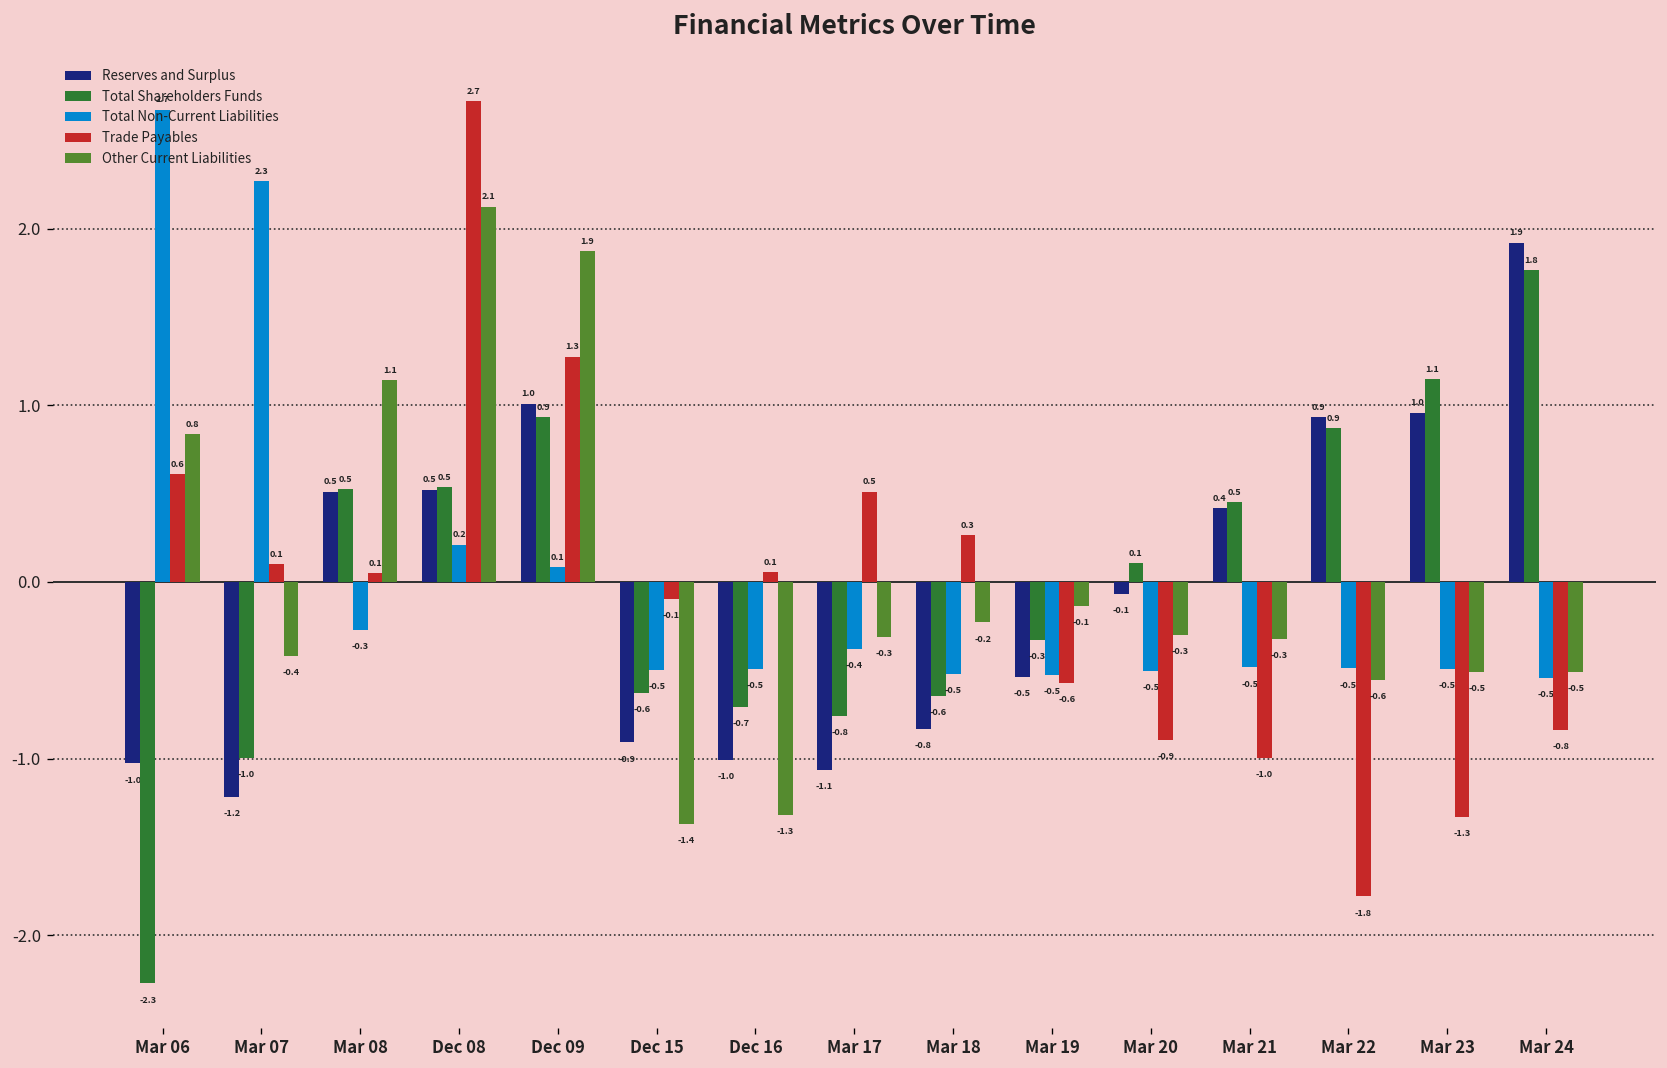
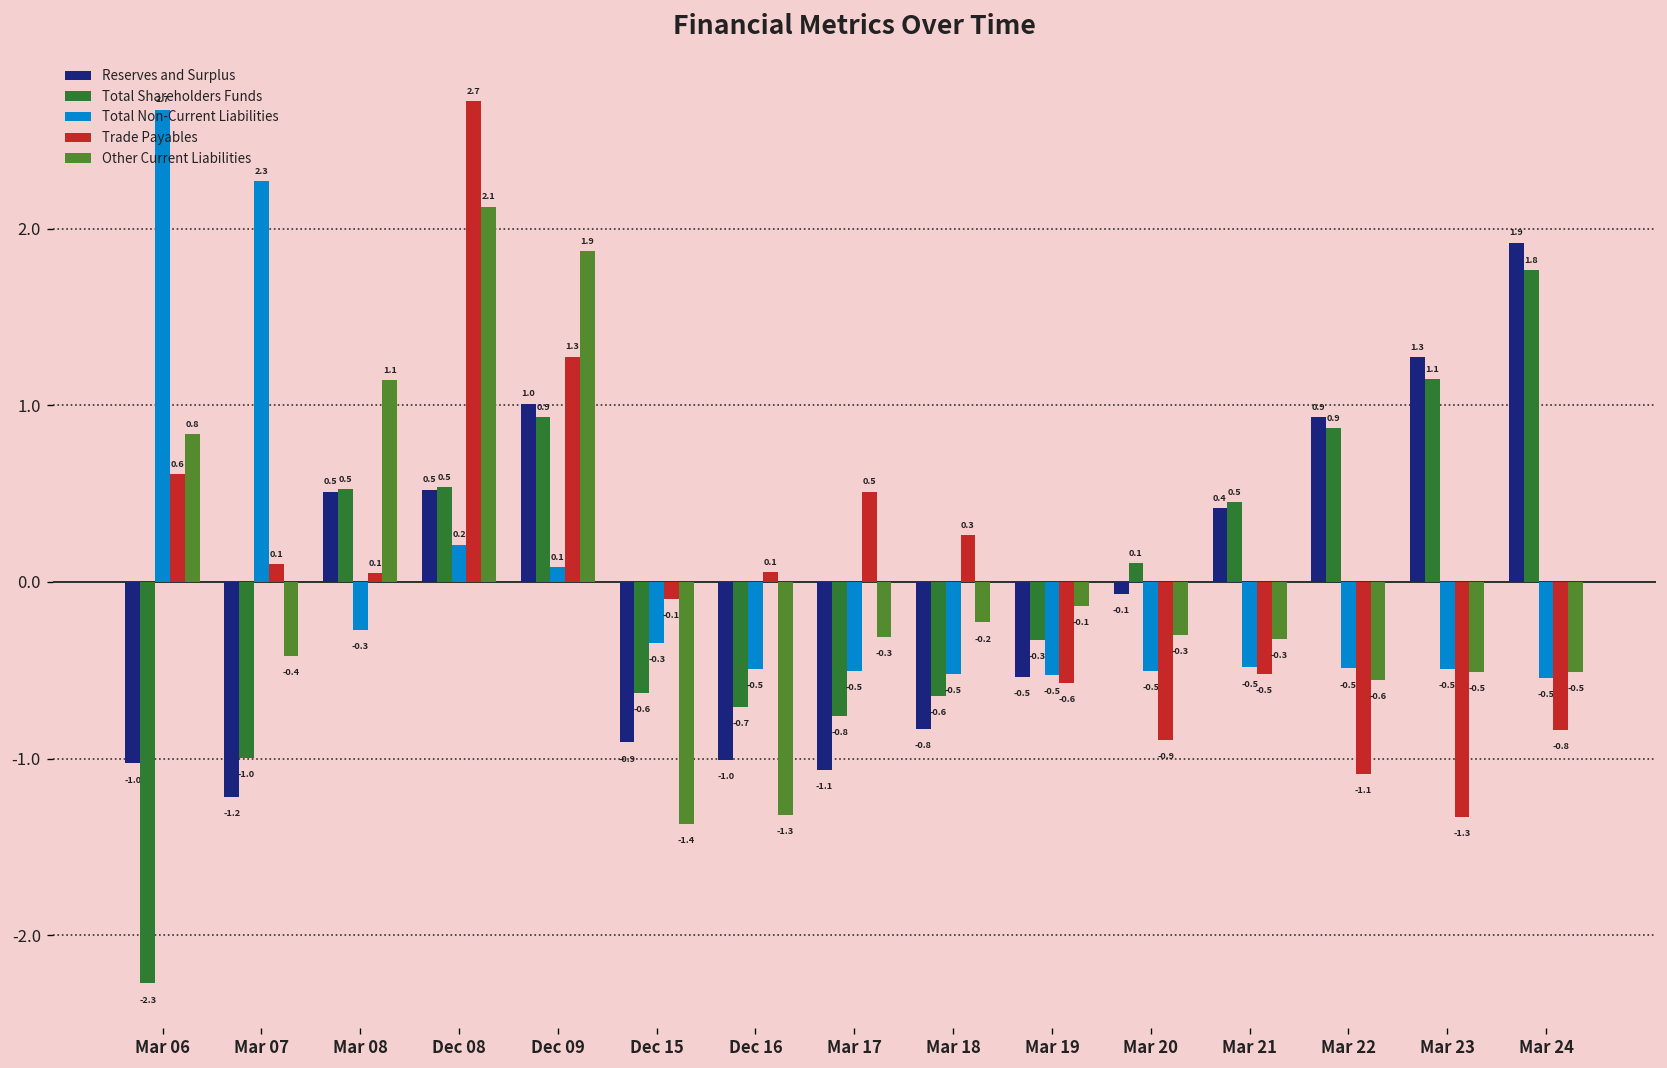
  {
    "Reserves and Surplus": {
      "Mar 06": -1.0,
      "Mar 07": -1.2,
      "Mar 08": 0.5,
      "Dec 08": 0.5,
      "Dec 09": 1.0,
      "Dec 15": -0.9,
      "Dec 16": -1.0,
      "Mar 17": -1.1,
      "Mar 18": -0.8,
      "Mar 19": -0.5,
      "Mar 20": -0.1,
      "Mar 21": 0.4,
      "Mar 22": 0.9,
-     "Mar 23": 1.0,
+     "Mar 23": 1.3,
      "Mar 24": 1.9
    },
    "Total Non-Current Liabilities": {
      "Mar 06": 2.7,
      "Mar 07": 2.3,
      "Mar 08": -0.3,
      "Dec 08": 0.2,
      "Dec 09": 0.1,
-     "Dec 15": -0.5,
+     "Dec 15": -0.3,
      "Dec 16": -0.5,
-     "Mar 17": -0.4,
+     "Mar 17": -0.5,
      "Mar 18": -0.5,
      "Mar 19": -0.5,
      "Mar 20": -0.5,
      "Mar 22": -0.5,
      "Mar 23": -0.5,
      "Mar 24": -0.5
    },
    "Trade Payables": {
      "Mar 06": 0.6,
      "Mar 07": 0.1,
      "Mar 08": 0.1,
      "Dec 08": 2.7,
      "Dec 09": 1.3,
      "Dec 15": -0.1,
      "Dec 16": 0.1,
      "Mar 17": 0.5,
      "Mar 18": 0.3,
      "Mar 19": -0.6,
      "Mar 20": -0.9,
-     "Mar 21": -1.0,
-     "Mar 22": -1.8,
+     "Mar 21": -0.5,
+     "Mar 22": -1.1,
      "Mar 23": -1.3,
      "Mar 24": -0.8
    }
  }
